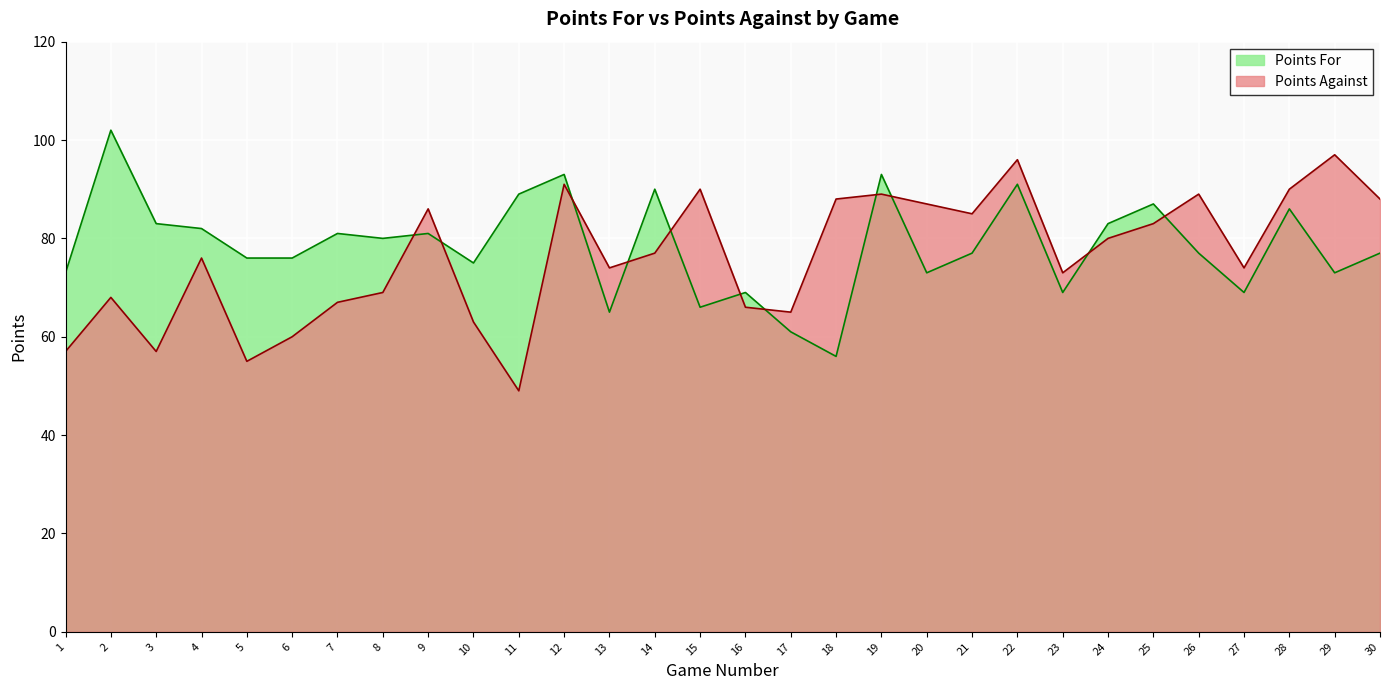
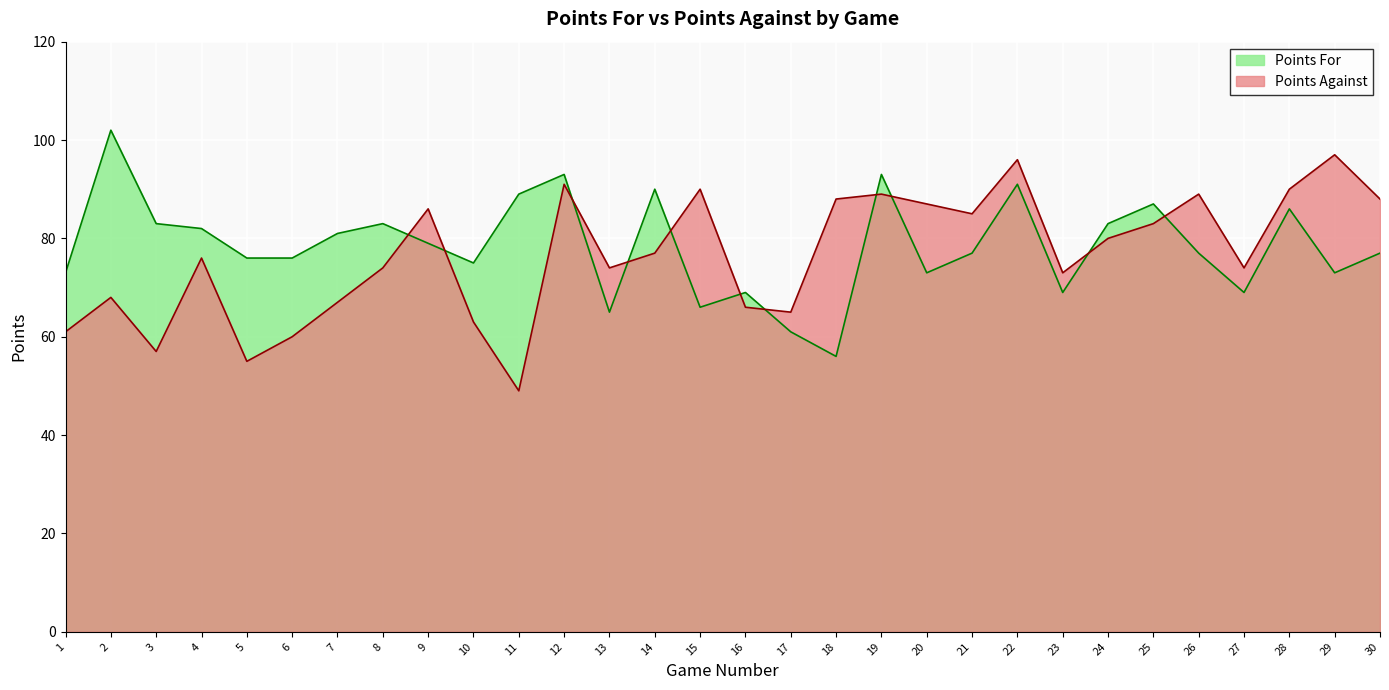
  {
    "Points For": {
      "1": 73,
      "2": 102,
      "3": 83,
      "4": 82,
      "5": 76,
      "6": 76,
      "7": 81,
-     "8": 80,
-     "9": 81,
+     "8": 83,
+     "9": 79,
      "10": 75,
      "11": 89,
      "12": 93,
      "13": 65,
      "14": 90,
      "15": 66,
      "16": 69,
      "17": 61,
      "18": 56,
      "19": 93,
      "20": 73,
      "21": 77,
      "22": 91,
      "23": 69,
      "24": 83,
      "25": 87,
      "26": 77,
      "27": 69,
      "28": 86,
      "29": 73,
      "30": 77
    },
    "Points Against": {
-     "1": 57,
+     "1": 61,
      "2": 68,
      "3": 57,
      "4": 76,
      "5": 55,
      "6": 60,
      "7": 67,
-     "8": 69,
+     "8": 74,
      "9": 86,
      "10": 63,
      "11": 49,
      "12": 91,
      "13": 74,
      "14": 77,
      "15": 90,
      "16": 66,
      "17": 65,
      "18": 88,
      "19": 89,
      "20": 87,
      "21": 85,
      "22": 96,
      "23": 73,
      "24": 80,
      "25": 83,
      "26": 89,
      "27": 74,
      "28": 90,
      "29": 97,
      "30": 88
    }
  }
